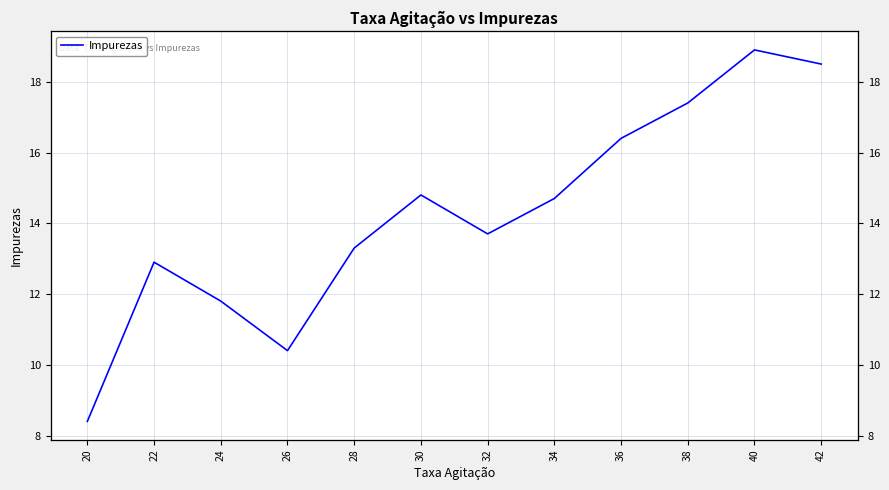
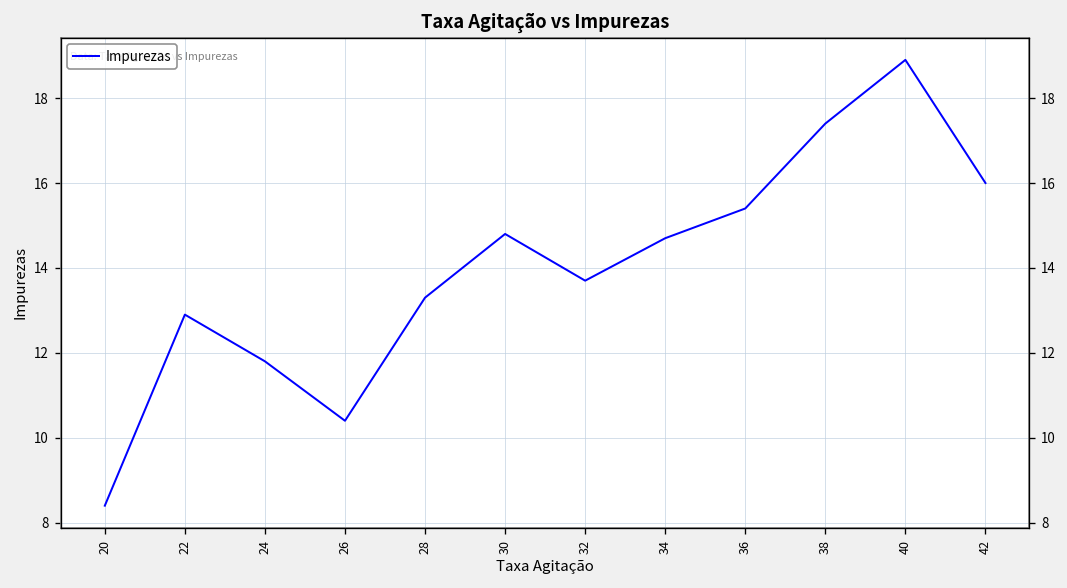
  {
    "20": 8.4,
    "22": 12.9,
    "24": 11.8,
    "26": 10.4,
    "28": 13.3,
    "30": 14.8,
    "32": 13.7,
    "34": 14.7,
-   "36": 16.4,
+   "36": 15.4,
    "38": 17.4,
    "40": 18.9,
-   "42": 18.5
+   "42": 16.0
  }
